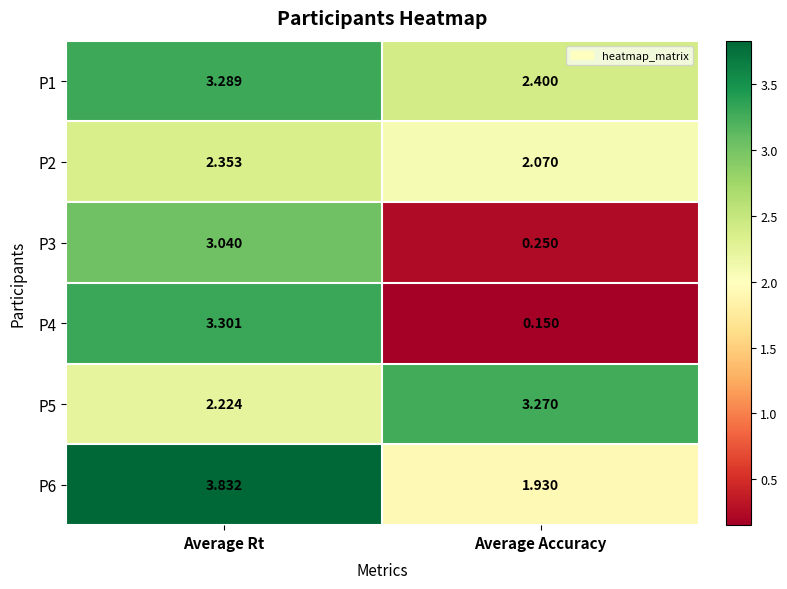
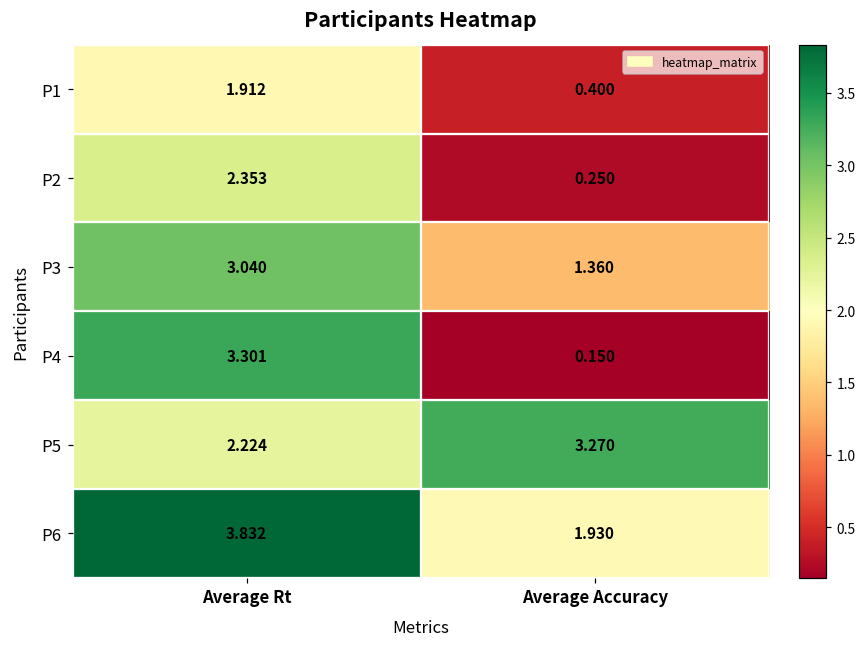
  {
    "P1": {
-     "Average Rt": 3.289,
-     "Average Accuracy": 2.400
+     "Average Rt": 1.912,
+     "Average Accuracy": 0.400
    },
    "P2": {
      "Average Rt": 2.353,
-     "Average Accuracy": 2.070
+     "Average Accuracy": 0.250
    },
    "P3": {
      "Average Rt": 3.040,
-     "Average Accuracy": 0.250
+     "Average Accuracy": 1.360
    },
    "P4": {
      "Average Rt": 3.301,
      "Average Accuracy": 0.150
    },
    "P5": {
      "Average Rt": 2.224,
      "Average Accuracy": 3.270
    },
    "P6": {
      "Average Rt": 3.832,
      "Average Accuracy": 1.930
    }
  }
